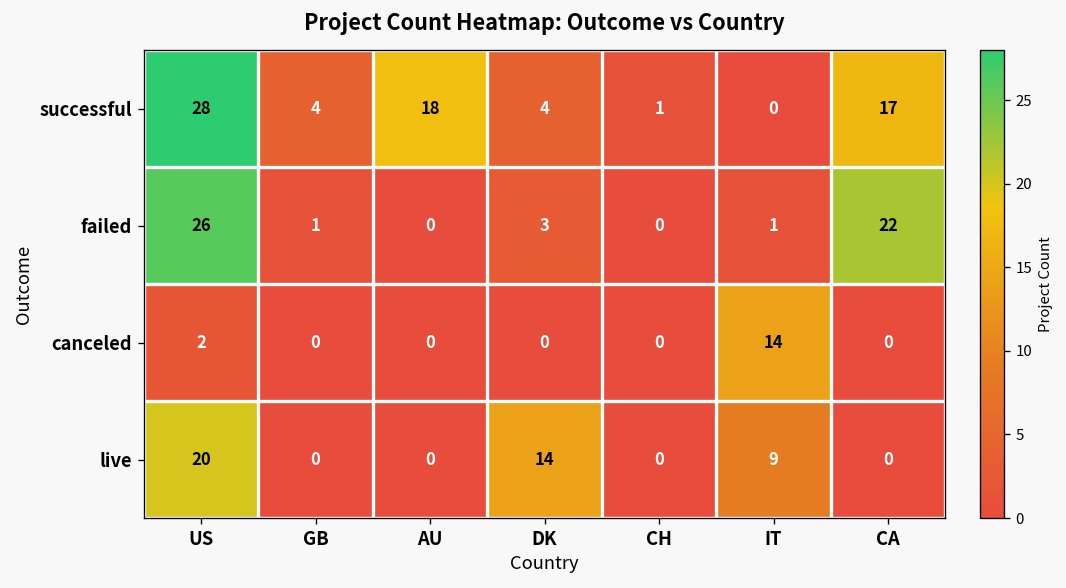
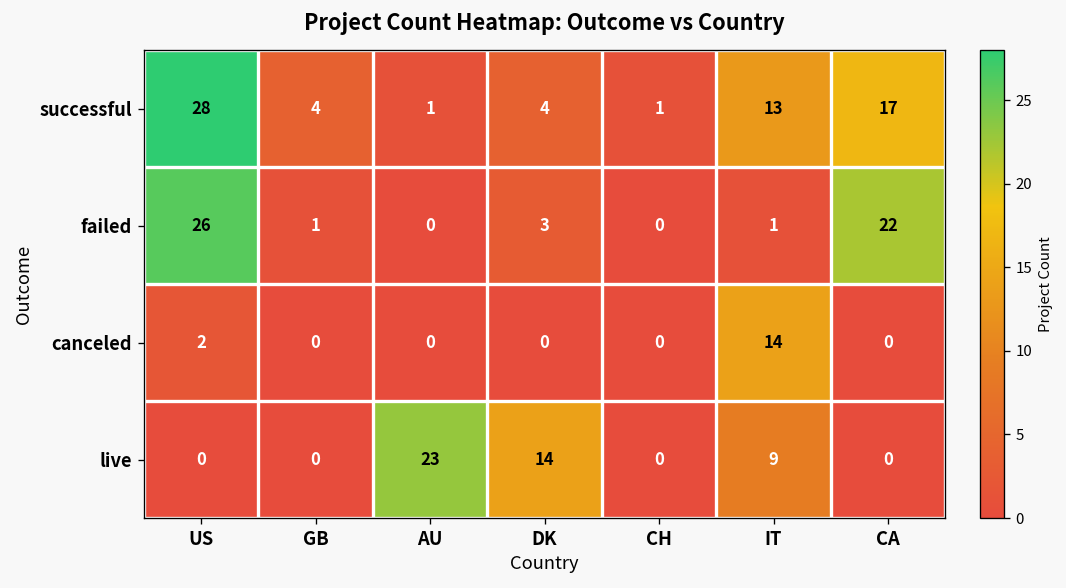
  {
    "successful": {
      "US": 28,
      "GB": 4,
-     "AU": 18,
+     "AU": 1,
      "DK": 4,
      "CH": 1,
-     "IT": 0,
+     "IT": 13,
      "CA": 17
    },
    "failed": {
      "US": 26,
      "GB": 1,
      "AU": 0,
      "DK": 3,
      "CH": 0,
      "IT": 1,
      "CA": 22
    },
    "canceled": {
      "US": 2,
      "GB": 0,
      "AU": 0,
      "DK": 0,
      "CH": 0,
      "IT": 14,
      "CA": 0
    },
    "live": {
-     "US": 20,
+     "US": 0,
      "GB": 0,
-     "AU": 0,
+     "AU": 23,
      "DK": 14,
      "CH": 0,
      "IT": 9,
      "CA": 0
    }
  }
